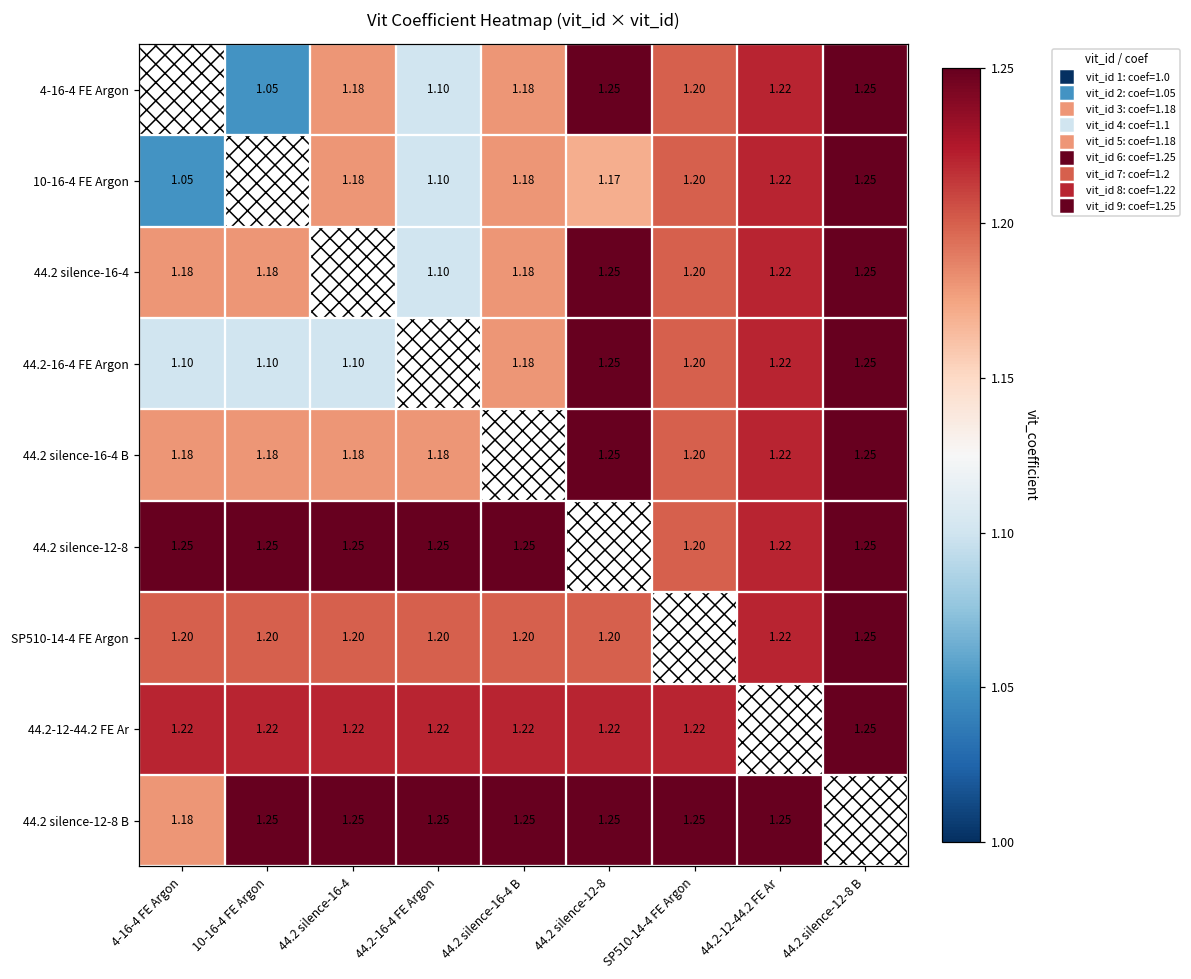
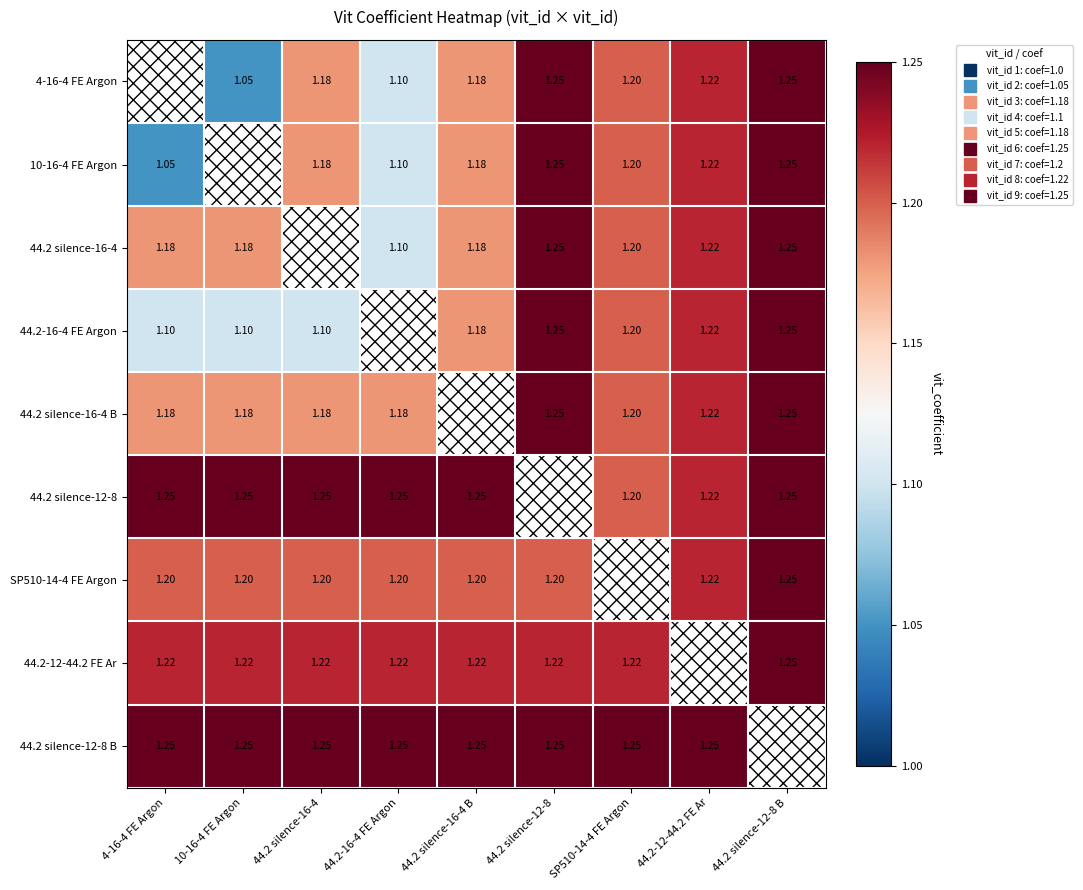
  {
    "4-16-4 FE Argon": {
      "10-16-4 FE Argon": 1.05,
      "44.2 silence-16-4": 1.18,
      "44.2-16-4 FE Argon": 1.10,
      "44.2 silence-16-4 B": 1.18,
      "44.2 silence-12-8": 1.25,
      "SP510-14-4 FE Argon": 1.20,
      "44.2-12-44.2 FE Ar": 1.22,
      "44.2 silence-12-8 B": 1.25
    },
    "10-16-4 FE Argon": {
      "4-16-4 FE Argon": 1.05,
      "44.2 silence-16-4": 1.18,
      "44.2-16-4 FE Argon": 1.10,
      "44.2 silence-16-4 B": 1.18,
-     "44.2 silence-12-8": 1.17,
+     "44.2 silence-12-8": 1.25,
      "SP510-14-4 FE Argon": 1.20,
      "44.2-12-44.2 FE Ar": 1.22,
      "44.2 silence-12-8 B": 1.25
    },
    "44.2 silence-16-4": {
      "4-16-4 FE Argon": 1.18,
      "10-16-4 FE Argon": 1.18,
      "44.2-16-4 FE Argon": 1.10,
      "44.2 silence-16-4 B": 1.18,
      "44.2 silence-12-8": 1.25,
      "SP510-14-4 FE Argon": 1.20,
      "44.2-12-44.2 FE Ar": 1.22,
      "44.2 silence-12-8 B": 1.25
    },
    "44.2-16-4 FE Argon": {
      "4-16-4 FE Argon": 1.10,
      "10-16-4 FE Argon": 1.10,
      "44.2 silence-16-4": 1.10,
      "44.2 silence-16-4 B": 1.18,
      "44.2 silence-12-8": 1.25,
      "SP510-14-4 FE Argon": 1.20,
      "44.2-12-44.2 FE Ar": 1.22,
      "44.2 silence-12-8 B": 1.25
    },
    "44.2 silence-16-4 B": {
      "4-16-4 FE Argon": 1.18,
      "10-16-4 FE Argon": 1.18,
      "44.2 silence-16-4": 1.18,
      "44.2-16-4 FE Argon": 1.18,
      "44.2 silence-12-8": 1.25,
      "SP510-14-4 FE Argon": 1.20,
      "44.2-12-44.2 FE Ar": 1.22,
      "44.2 silence-12-8 B": 1.25
    },
    "44.2 silence-12-8": {
      "4-16-4 FE Argon": 1.25,
      "10-16-4 FE Argon": 1.25,
      "44.2 silence-16-4": 1.25,
      "44.2-16-4 FE Argon": 1.25,
      "44.2 silence-16-4 B": 1.25,
      "SP510-14-4 FE Argon": 1.20,
      "44.2-12-44.2 FE Ar": 1.22,
      "44.2 silence-12-8 B": 1.25
    },
    "SP510-14-4 FE Argon": {
      "4-16-4 FE Argon": 1.20,
      "10-16-4 FE Argon": 1.20,
      "44.2 silence-16-4": 1.20,
      "44.2-16-4 FE Argon": 1.20,
      "44.2 silence-16-4 B": 1.20,
      "44.2 silence-12-8": 1.20,
      "44.2-12-44.2 FE Ar": 1.22,
      "44.2 silence-12-8 B": 1.25
    },
    "44.2-12-44.2 FE Ar": {
      "4-16-4 FE Argon": 1.22,
      "10-16-4 FE Argon": 1.22,
      "44.2 silence-16-4": 1.22,
      "44.2-16-4 FE Argon": 1.22,
      "44.2 silence-16-4 B": 1.22,
      "44.2 silence-12-8": 1.22,
      "SP510-14-4 FE Argon": 1.22,
      "44.2 silence-12-8 B": 1.25
    },
    "44.2 silence-12-8 B": {
-     "4-16-4 FE Argon": 1.18,
+     "4-16-4 FE Argon": 1.25,
      "10-16-4 FE Argon": 1.25,
      "44.2 silence-16-4": 1.25,
      "44.2-16-4 FE Argon": 1.25,
      "44.2 silence-16-4 B": 1.25,
      "44.2 silence-12-8": 1.25,
      "SP510-14-4 FE Argon": 1.25,
      "44.2-12-44.2 FE Ar": 1.25
    }
  }
